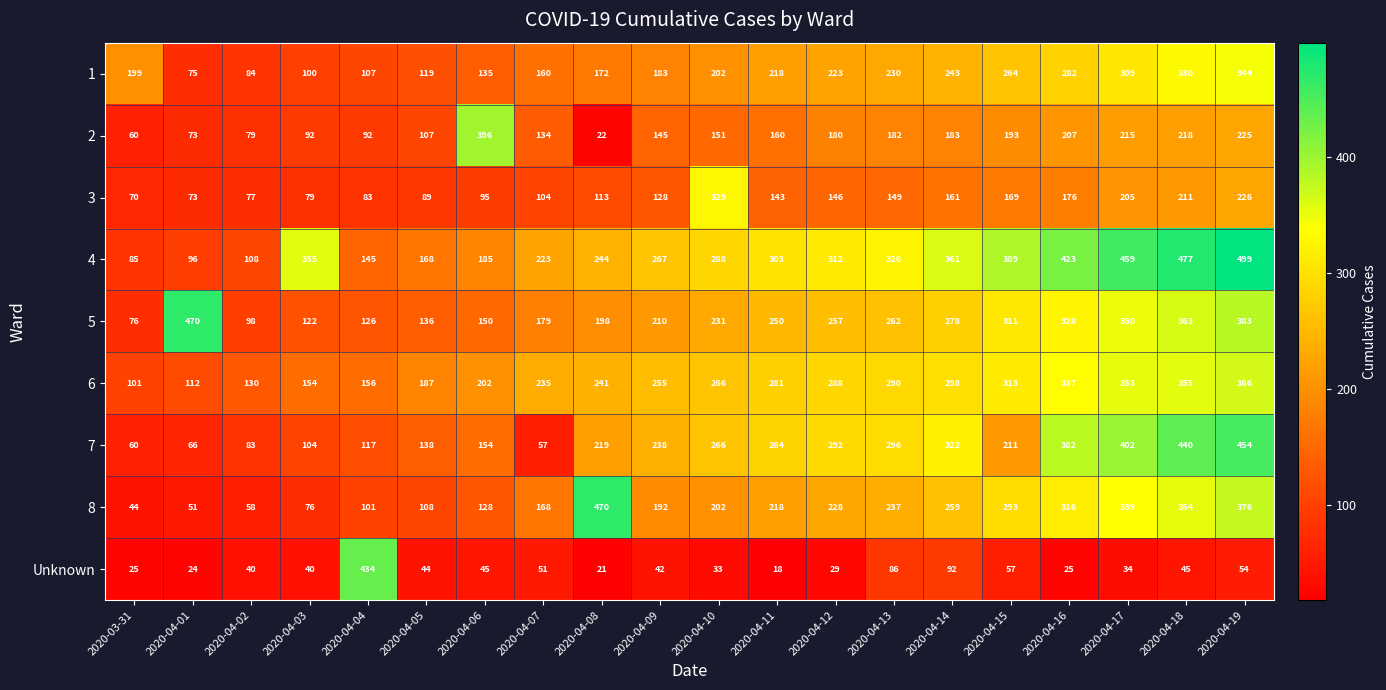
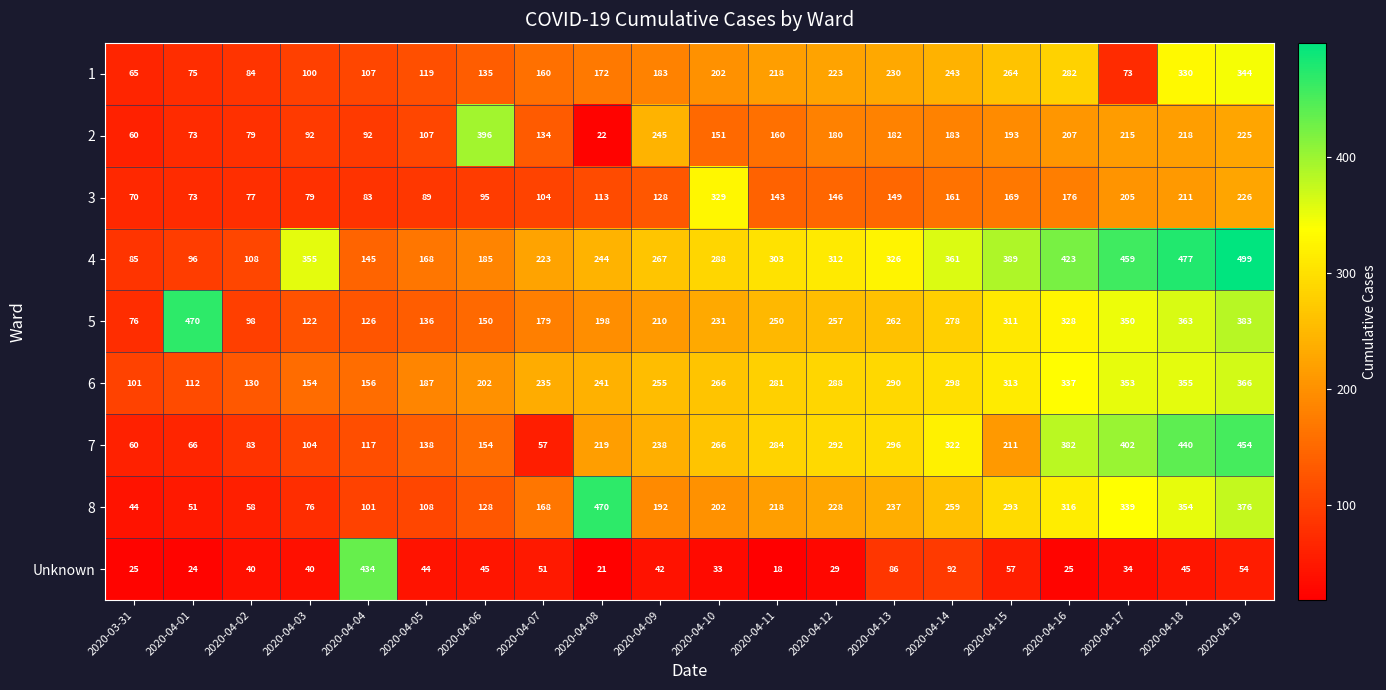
  {
    "1": {
-     "2020-03-31": 199,
+     "2020-03-31": 65,
      "2020-04-01": 75,
      "2020-04-02": 84,
      "2020-04-03": 100,
      "2020-04-04": 107,
      "2020-04-05": 119,
      "2020-04-06": 135,
      "2020-04-07": 160,
      "2020-04-08": 172,
      "2020-04-09": 183,
      "2020-04-10": 202,
      "2020-04-11": 218,
      "2020-04-12": 223,
      "2020-04-13": 230,
      "2020-04-14": 243,
      "2020-04-15": 264,
      "2020-04-16": 282,
-     "2020-04-17": 309,
+     "2020-04-17": 73,
      "2020-04-18": 330,
      "2020-04-19": 344
    },
    "2": {
      "2020-03-31": 60,
      "2020-04-01": 73,
      "2020-04-02": 79,
      "2020-04-03": 92,
      "2020-04-04": 92,
      "2020-04-05": 107,
      "2020-04-06": 396,
      "2020-04-07": 134,
      "2020-04-08": 22,
-     "2020-04-09": 145,
+     "2020-04-09": 245,
      "2020-04-10": 151,
      "2020-04-11": 160,
      "2020-04-12": 180,
      "2020-04-13": 182,
      "2020-04-14": 183,
      "2020-04-15": 193,
      "2020-04-16": 207,
      "2020-04-17": 215,
      "2020-04-18": 218,
      "2020-04-19": 225
    },
    "3": {
      "2020-03-31": 70,
      "2020-04-01": 73,
      "2020-04-02": 77,
      "2020-04-03": 79,
      "2020-04-04": 83,
      "2020-04-05": 89,
      "2020-04-06": 95,
      "2020-04-07": 104,
      "2020-04-08": 113,
      "2020-04-09": 128,
      "2020-04-10": 329,
      "2020-04-11": 143,
      "2020-04-12": 146,
      "2020-04-13": 149,
      "2020-04-14": 161,
      "2020-04-15": 169,
      "2020-04-16": 176,
      "2020-04-17": 205,
      "2020-04-18": 211,
      "2020-04-19": 226
    },
    "4": {
      "2020-03-31": 85,
      "2020-04-01": 96,
      "2020-04-02": 108,
      "2020-04-03": 355,
      "2020-04-04": 145,
      "2020-04-05": 168,
      "2020-04-06": 185,
      "2020-04-07": 223,
      "2020-04-08": 244,
      "2020-04-09": 267,
      "2020-04-10": 288,
      "2020-04-11": 303,
      "2020-04-12": 312,
      "2020-04-13": 326,
      "2020-04-14": 361,
      "2020-04-15": 389,
      "2020-04-16": 423,
      "2020-04-17": 459,
      "2020-04-18": 477,
      "2020-04-19": 499
    },
    "5": {
      "2020-03-31": 76,
      "2020-04-01": 470,
      "2020-04-02": 98,
      "2020-04-03": 122,
      "2020-04-04": 126,
      "2020-04-05": 136,
      "2020-04-06": 150,
      "2020-04-07": 179,
      "2020-04-08": 198,
      "2020-04-09": 210,
      "2020-04-10": 231,
      "2020-04-11": 250,
      "2020-04-12": 257,
      "2020-04-13": 262,
      "2020-04-14": 278,
      "2020-04-15": 311,
      "2020-04-16": 328,
      "2020-04-17": 350,
      "2020-04-18": 363,
      "2020-04-19": 383
    },
    "6": {
      "2020-03-31": 101,
      "2020-04-01": 112,
      "2020-04-02": 130,
      "2020-04-03": 154,
      "2020-04-04": 156,
      "2020-04-05": 187,
      "2020-04-06": 202,
      "2020-04-07": 235,
      "2020-04-08": 241,
      "2020-04-09": 255,
      "2020-04-10": 266,
      "2020-04-11": 281,
      "2020-04-12": 288,
      "2020-04-13": 290,
      "2020-04-14": 298,
      "2020-04-15": 313,
      "2020-04-16": 337,
      "2020-04-17": 353,
      "2020-04-18": 355,
      "2020-04-19": 366
    },
    "7": {
      "2020-03-31": 60,
      "2020-04-01": 66,
      "2020-04-02": 83,
      "2020-04-03": 104,
      "2020-04-04": 117,
      "2020-04-05": 138,
      "2020-04-06": 154,
      "2020-04-07": 57,
      "2020-04-08": 219,
      "2020-04-09": 238,
      "2020-04-10": 266,
      "2020-04-11": 284,
      "2020-04-12": 292,
      "2020-04-13": 296,
      "2020-04-14": 322,
      "2020-04-15": 211,
      "2020-04-16": 382,
      "2020-04-17": 402,
      "2020-04-18": 440,
      "2020-04-19": 454
    },
    "8": {
      "2020-03-31": 44,
      "2020-04-01": 51,
      "2020-04-02": 58,
      "2020-04-03": 76,
      "2020-04-04": 101,
      "2020-04-05": 108,
      "2020-04-06": 128,
      "2020-04-07": 168,
      "2020-04-08": 470,
      "2020-04-09": 192,
      "2020-04-10": 202,
      "2020-04-11": 218,
      "2020-04-12": 228,
      "2020-04-13": 237,
      "2020-04-14": 259,
      "2020-04-15": 293,
      "2020-04-16": 316,
      "2020-04-17": 339,
      "2020-04-18": 354,
      "2020-04-19": 376
    },
    "Unknown": {
      "2020-03-31": 25,
      "2020-04-01": 24,
      "2020-04-02": 40,
      "2020-04-03": 40,
      "2020-04-04": 434,
      "2020-04-05": 44,
      "2020-04-06": 45,
      "2020-04-07": 51,
      "2020-04-08": 21,
      "2020-04-09": 42,
      "2020-04-10": 33,
      "2020-04-11": 18,
      "2020-04-12": 29,
      "2020-04-13": 86,
      "2020-04-14": 92,
      "2020-04-15": 57,
      "2020-04-16": 25,
      "2020-04-17": 34,
      "2020-04-18": 45,
      "2020-04-19": 54
    }
  }
